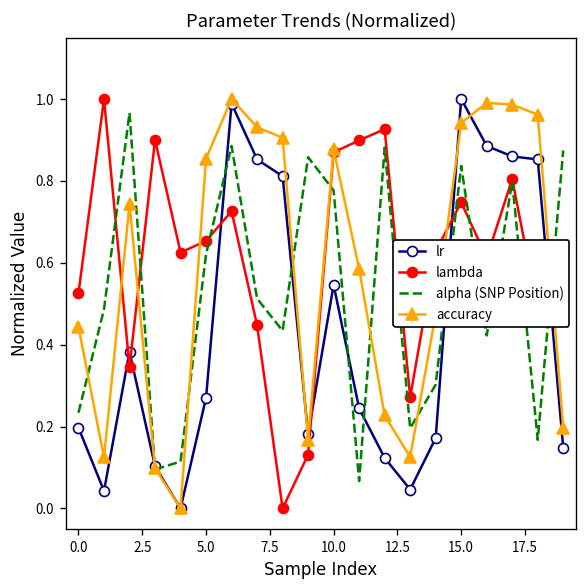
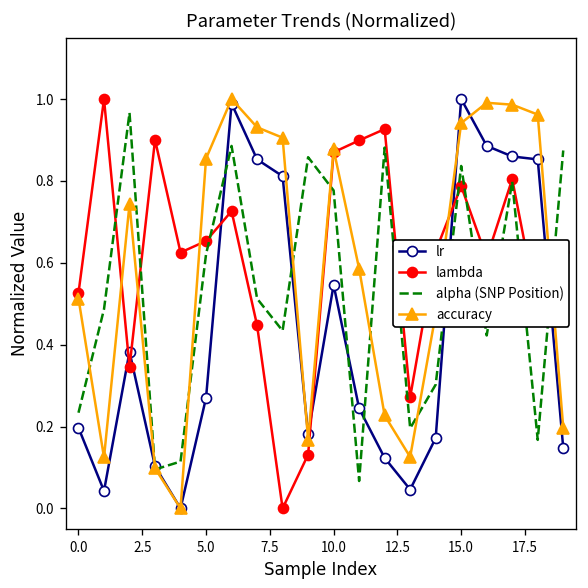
  {
    "lr": {
      "0.0": 0.20,
      "5.0": 0.27,
      "10.0": 0.55,
      "15.0": 1.00
    },
    "lambda": {
      "0.0": 0.53,
      "5.0": 0.65,
-     "15.0": 0.75
+     "15.0": 0.79
    },
    "alpha (SNP Position)": {
      "0.0": 0.23,
      "5.0": 0.62,
      "10.0": 0.78,
      "15.0": 0.84
    },
    "accuracy": {
-     "0.0": 0.44,
+     "0.0": 0.51,
      "5.0": 0.85,
      "15.0": 0.94
    }
  }
